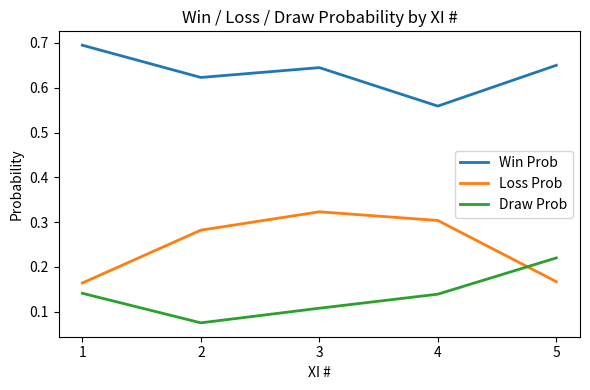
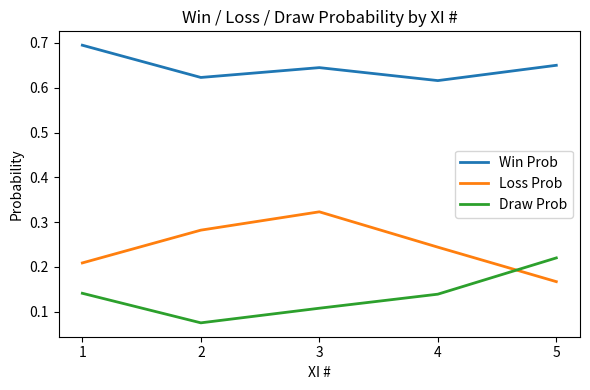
  {
    "Win Prob": {
      "1": 0.69,
      "2": 0.62,
      "3": 0.64,
-     "4": 0.56,
+     "4": 0.62,
      "5": 0.65
    },
    "Loss Prob": {
-     "1": 0.16,
+     "1": 0.21,
      "2": 0.28,
      "3": 0.32,
-     "4": 0.30,
+     "4": 0.24,
      "5": 0.17
    },
    "Draw Prob": {
      "1": 0.14,
      "2": 0.08,
      "3": 0.11,
      "4": 0.14,
      "5": 0.22
    }
  }
